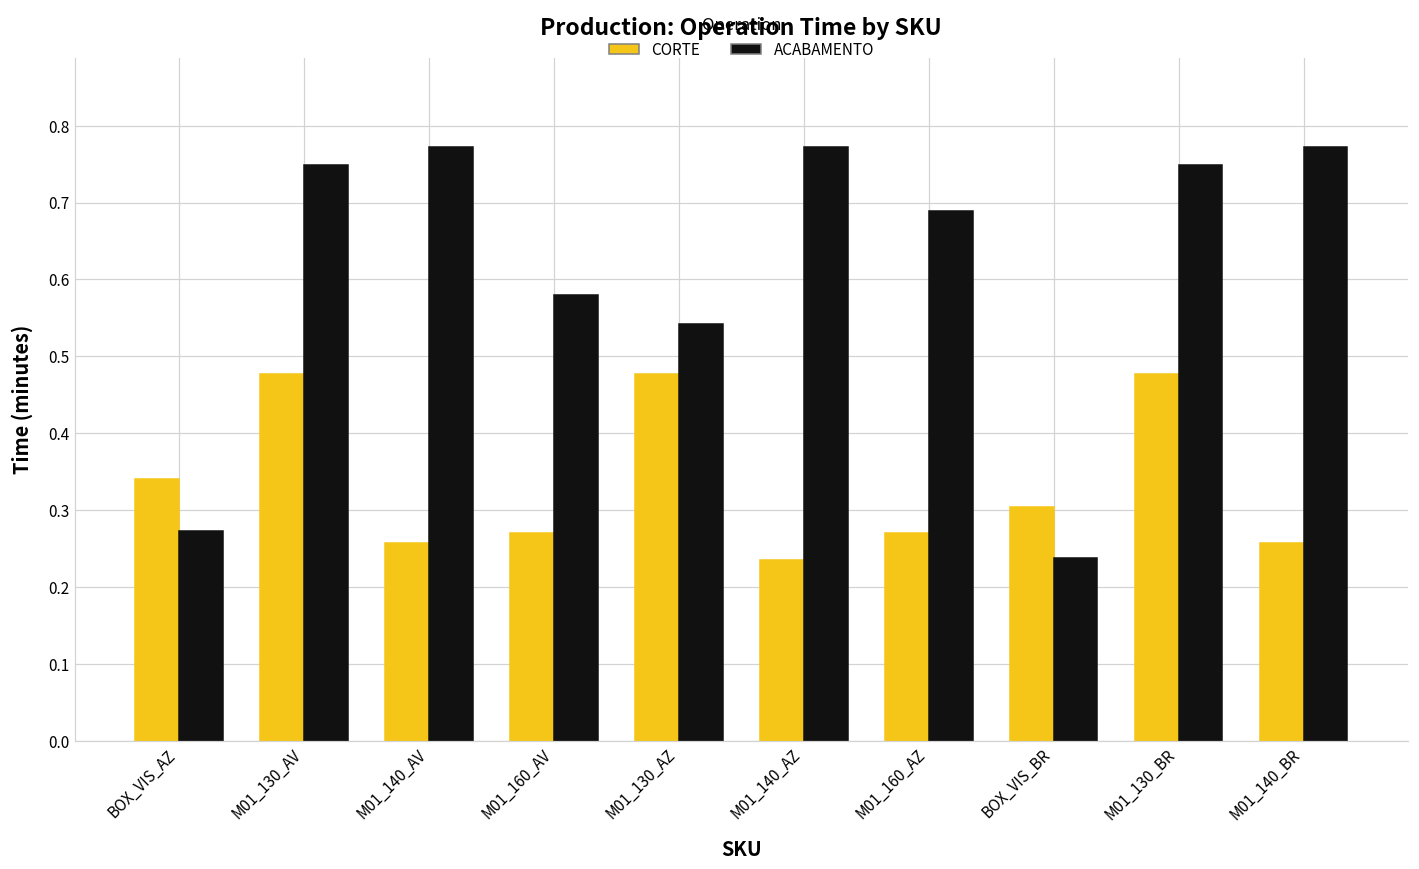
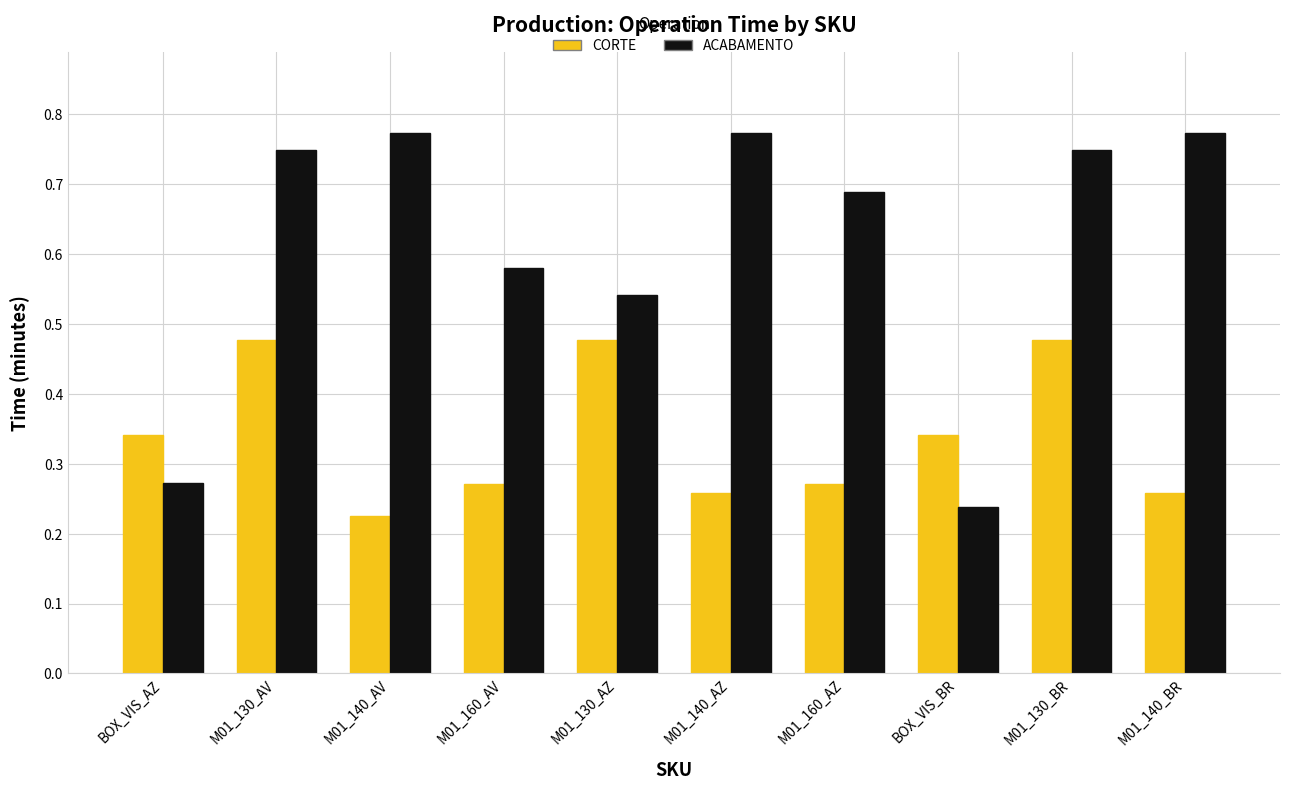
  {
    "CORTE": {
      "BOX_VIS_AZ": 0.34,
      "M01_130_AV": 0.48,
-     "M01_140_AV": 0.26,
+     "M01_140_AV": 0.23,
      "M01_160_AV": 0.27,
      "M01_130_AZ": 0.48,
-     "M01_140_AZ": 0.24,
+     "M01_140_AZ": 0.26,
      "M01_160_AZ": 0.27,
-     "BOX_VIS_BR": 0.30,
+     "BOX_VIS_BR": 0.34,
      "M01_130_BR": 0.48,
      "M01_140_BR": 0.26
    },
    "ACABAMENTO": {
      "BOX_VIS_AZ": 0.27,
      "M01_130_AV": 0.75,
      "M01_140_AV": 0.77,
      "M01_160_AV": 0.58,
      "M01_130_AZ": 0.54,
      "M01_140_AZ": 0.77,
      "M01_160_AZ": 0.69,
      "BOX_VIS_BR": 0.24,
      "M01_130_BR": 0.75,
      "M01_140_BR": 0.77
    }
  }
